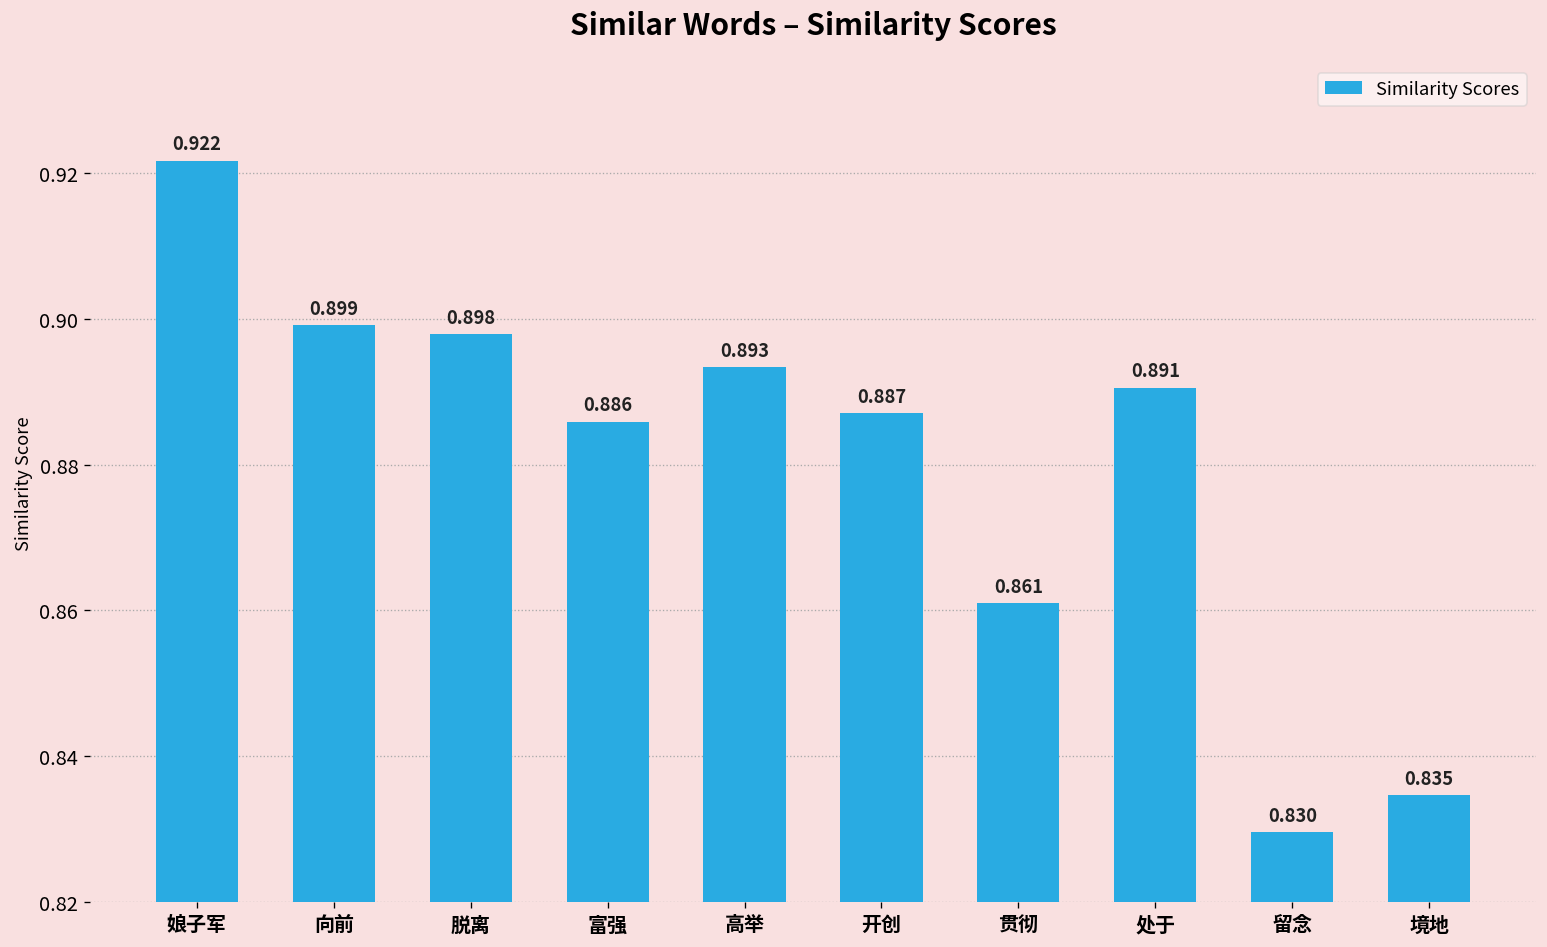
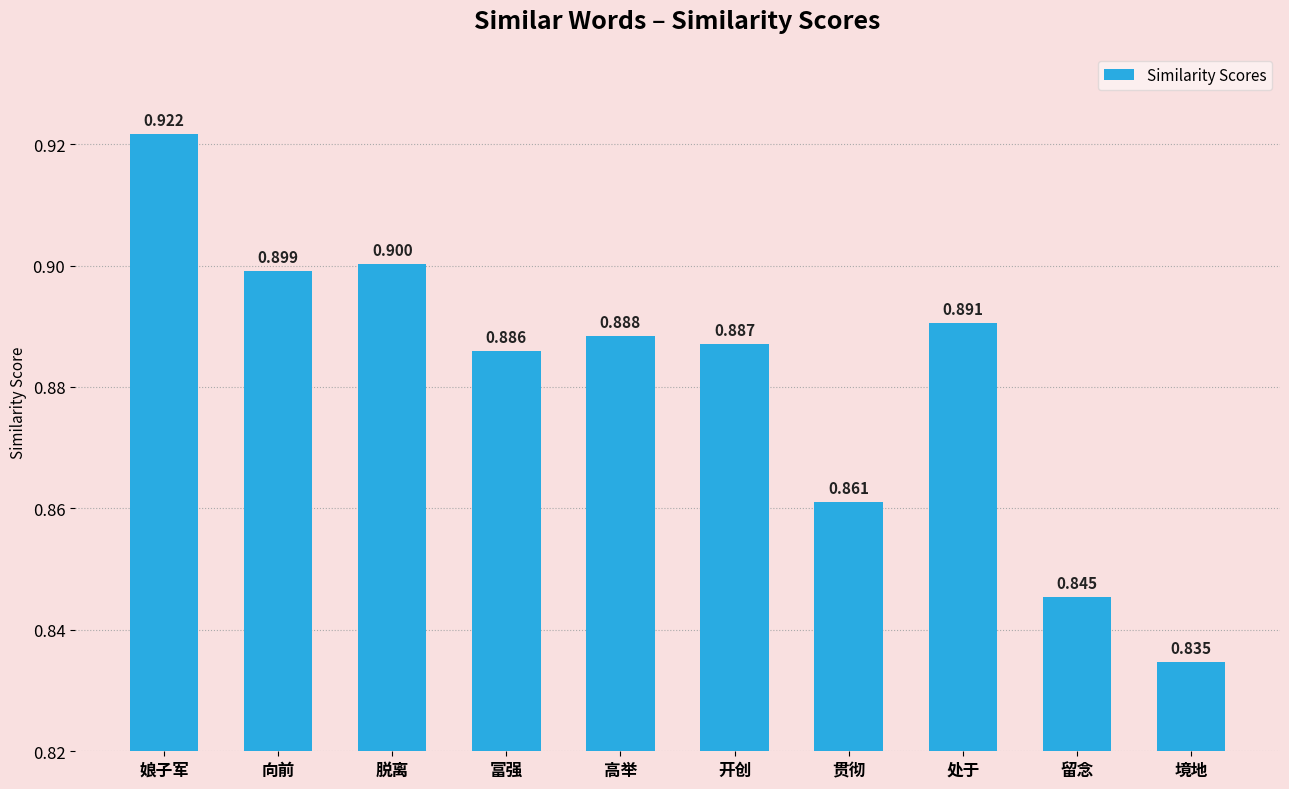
  {
    "娘子军": 0.922,
    "向前": 0.899,
-   "脱离": 0.898,
+   "脱离": 0.900,
    "富强": 0.886,
-   "高举": 0.893,
+   "高举": 0.888,
    "开创": 0.887,
    "贯彻": 0.861,
    "处于": 0.891,
-   "留念": 0.830,
+   "留念": 0.845,
    "境地": 0.835
  }
